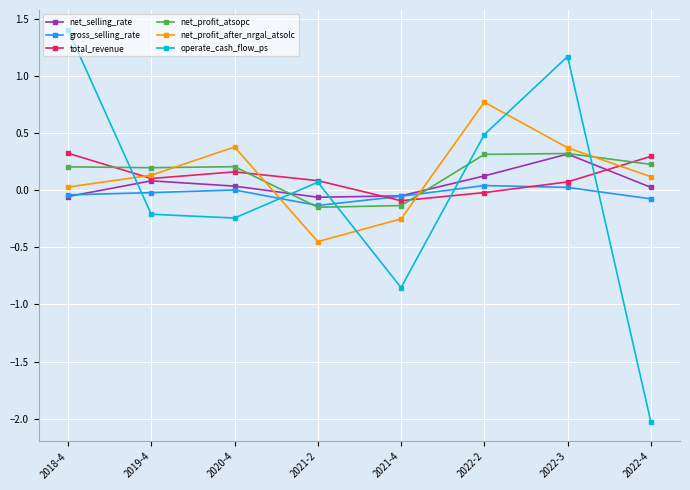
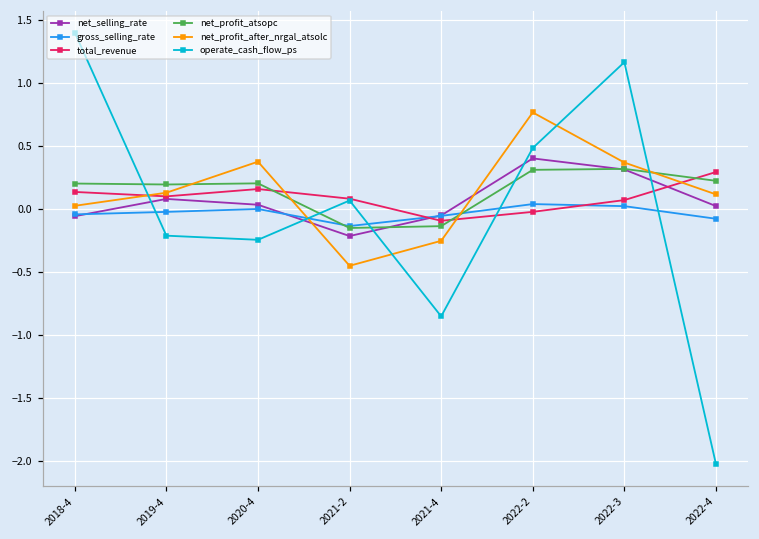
  {
    "net_selling_rate": {
      "2020-4": 0.03,
-     "2021-2": -0.06,
-     "2022-2": 0.12,
+     "2021-2": -0.21,
+     "2022-2": 0.40,
      "2022-4": 0.02
    },
    "total_revenue": {
-     "2018-4": 0.32,
+     "2018-4": 0.14,
      "2020-4": 0.16,
      "2021-4": -0.09,
      "2022-2": -0.02,
      "2022-3": 0.07,
      "2022-4": 0.29
    },
    "net_profit_atsopc": {
      "2018-4": 0.20,
      "2019-4": 0.20,
      "2020-4": 0.20,
      "2021-4": -0.14,
      "2022-2": 0.31,
      "2022-4": 0.22
    },
    "net_profit_after_nrgal_atsolc": {
      "2018-4": 0.03,
      "2019-4": 0.13,
      "2020-4": 0.38,
      "2021-2": -0.45,
      "2021-4": -0.25,
      "2022-2": 0.77,
      "2022-3": 0.37,
      "2022-4": 0.12
    }
  }
